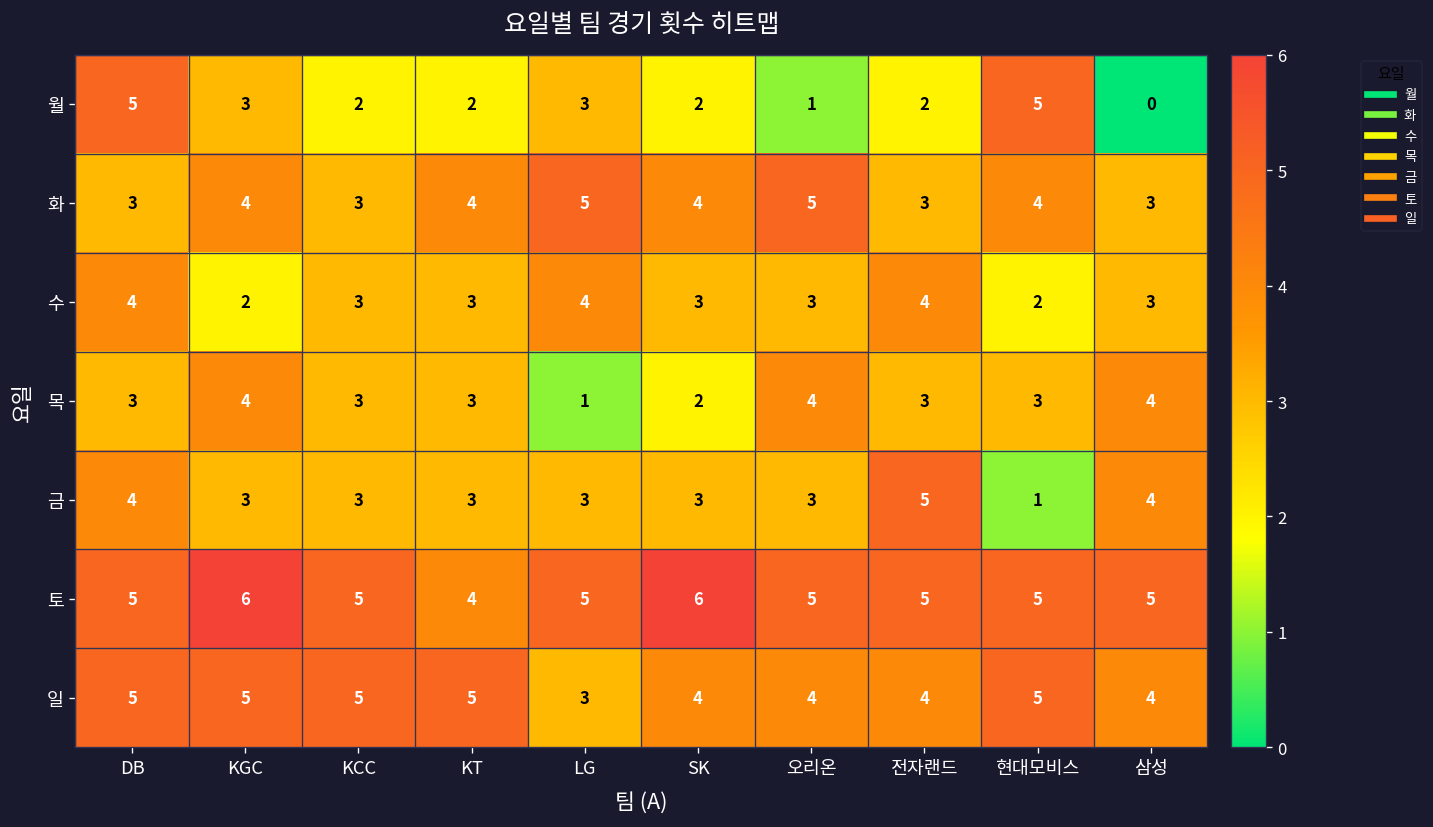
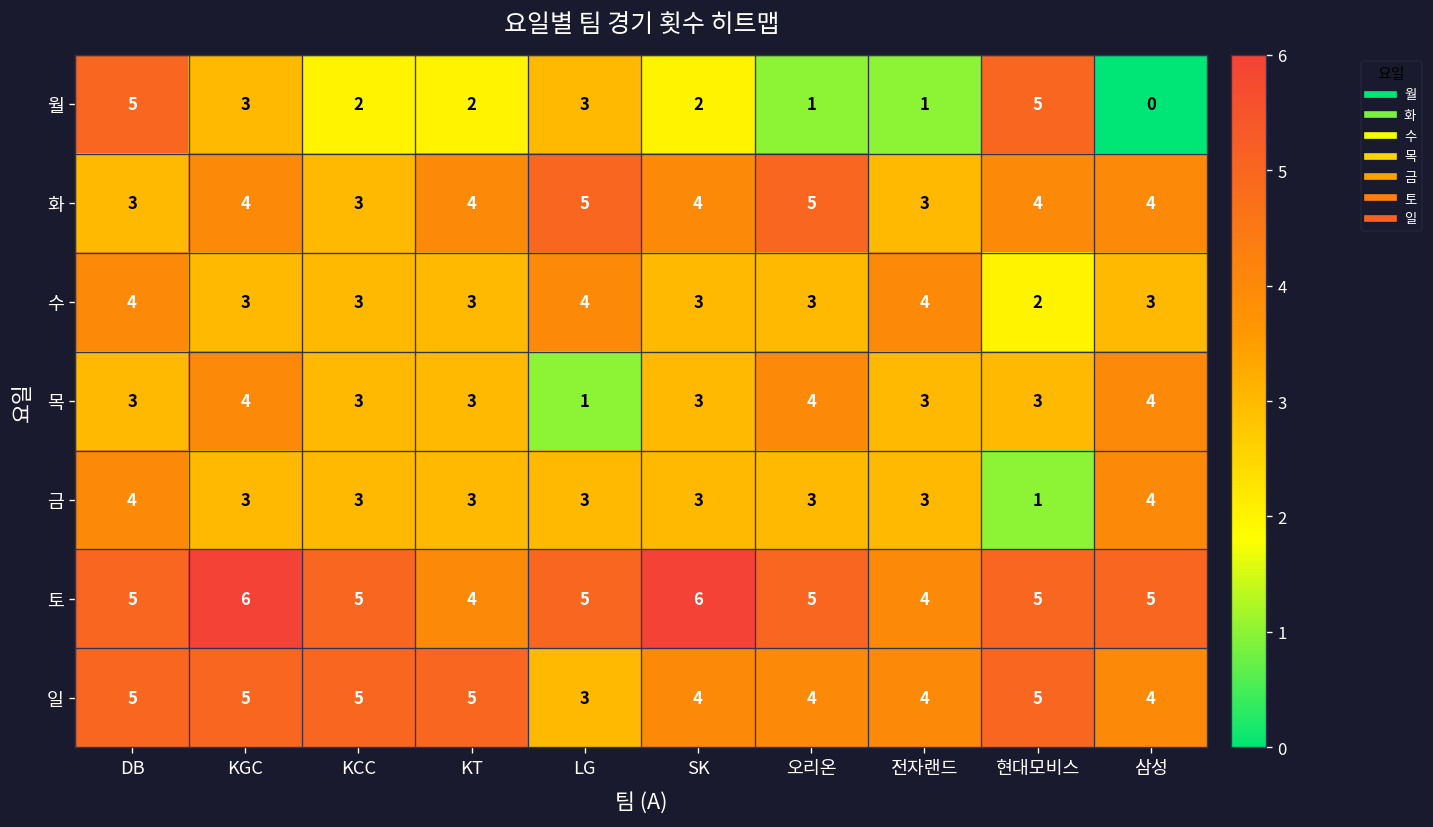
  {
    "월": {
      "DB": 5,
      "KGC": 3,
      "KCC": 2,
      "KT": 2,
      "LG": 3,
      "SK": 2,
      "오리온": 1,
-     "전자랜드": 2,
+     "전자랜드": 1,
      "현대모비스": 5,
      "삼성": 0
    },
    "화": {
      "DB": 3,
      "KGC": 4,
      "KCC": 3,
      "KT": 4,
      "LG": 5,
      "SK": 4,
      "오리온": 5,
      "전자랜드": 3,
      "현대모비스": 4,
-     "삼성": 3
+     "삼성": 4
    },
    "수": {
      "DB": 4,
-     "KGC": 2,
+     "KGC": 3,
      "KCC": 3,
      "KT": 3,
      "LG": 4,
      "SK": 3,
      "오리온": 3,
      "전자랜드": 4,
      "현대모비스": 2,
      "삼성": 3
    },
    "목": {
      "DB": 3,
      "KGC": 4,
      "KCC": 3,
      "KT": 3,
      "LG": 1,
-     "SK": 2,
+     "SK": 3,
      "오리온": 4,
      "전자랜드": 3,
      "현대모비스": 3,
      "삼성": 4
    },
    "금": {
      "DB": 4,
      "KGC": 3,
      "KCC": 3,
      "KT": 3,
      "LG": 3,
      "SK": 3,
      "오리온": 3,
-     "전자랜드": 5,
+     "전자랜드": 3,
      "현대모비스": 1,
      "삼성": 4
    },
    "토": {
      "DB": 5,
      "KGC": 6,
      "KCC": 5,
      "KT": 4,
      "LG": 5,
      "SK": 6,
      "오리온": 5,
-     "전자랜드": 5,
+     "전자랜드": 4,
      "현대모비스": 5,
      "삼성": 5
    },
    "일": {
      "DB": 5,
      "KGC": 5,
      "KCC": 5,
      "KT": 5,
      "LG": 3,
      "SK": 4,
      "오리온": 4,
      "전자랜드": 4,
      "현대모비스": 5,
      "삼성": 4
    }
  }
